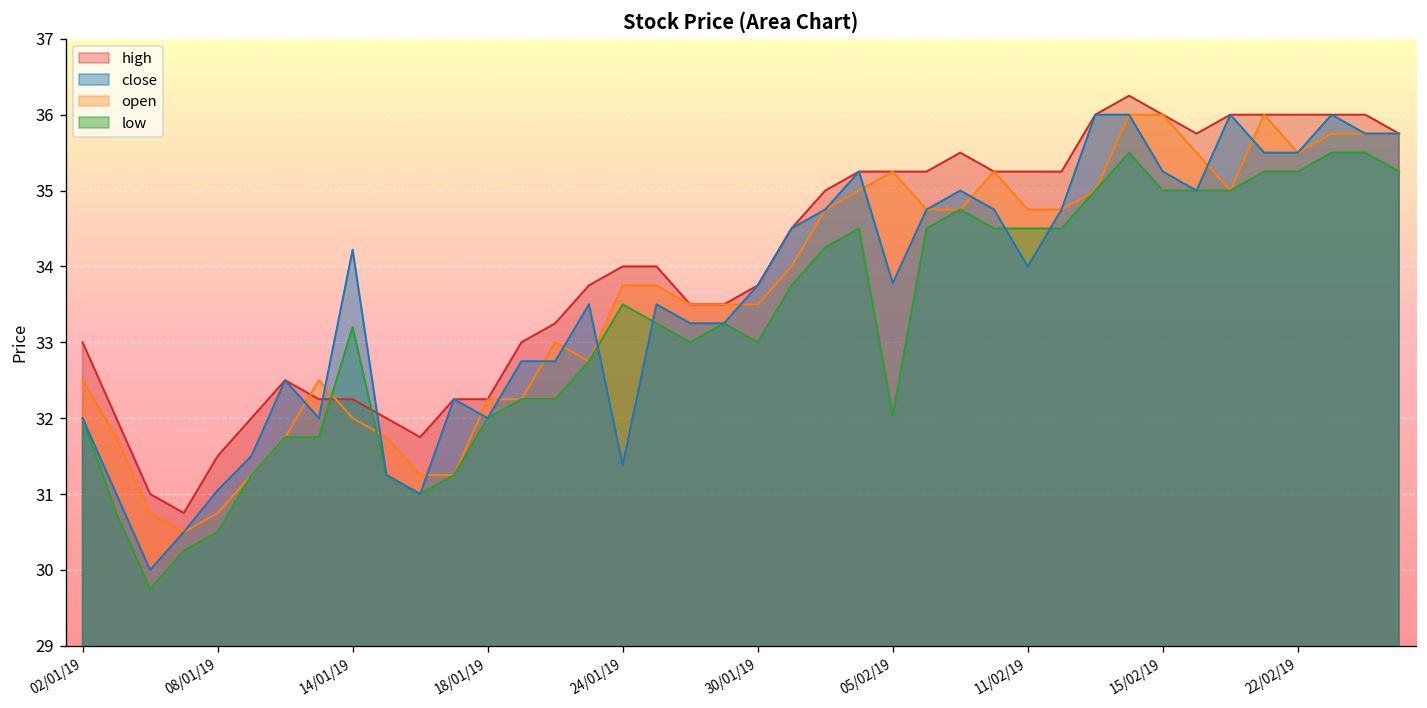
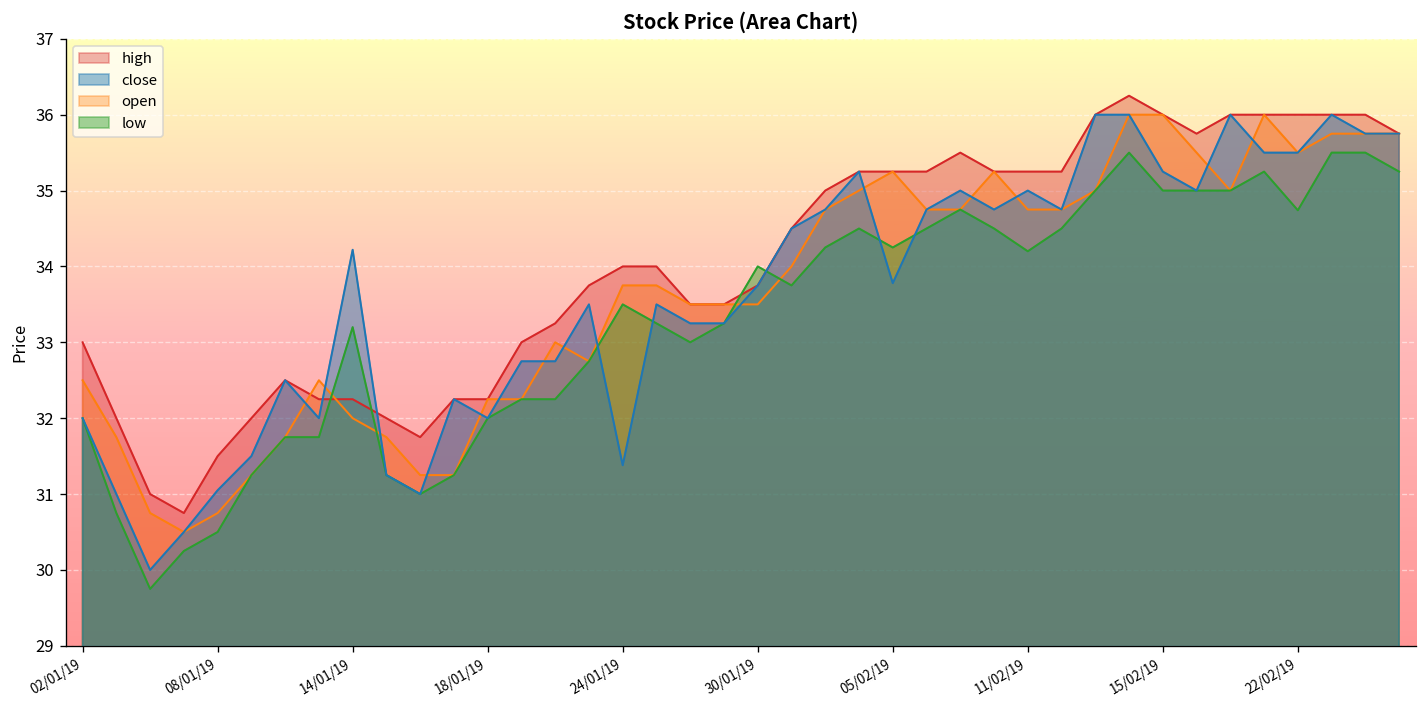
  {
    "close": {
      "08/01/19": 31.1,
      "14/01/19": 34.2,
      "24/01/19": 31.4,
      "05/02/19": 33.8,
-     "11/02/19": 34,
+     "11/02/19": 35,
      "15/02/19": 35.3
    },
    "low": {
      "08/01/19": 30.5,
      "14/01/19": 33.2,
      "24/01/19": 33.5,
-     "30/01/19": 33,
-     "05/02/19": 32.0,
-     "11/02/19": 34.5,
+     "30/01/19": 34,
+     "05/02/19": 34.3,
+     "11/02/19": 34.2,
      "15/02/19": 35.0,
-     "22/02/19": 35.3
+     "22/02/19": 34.7
    }
  }
